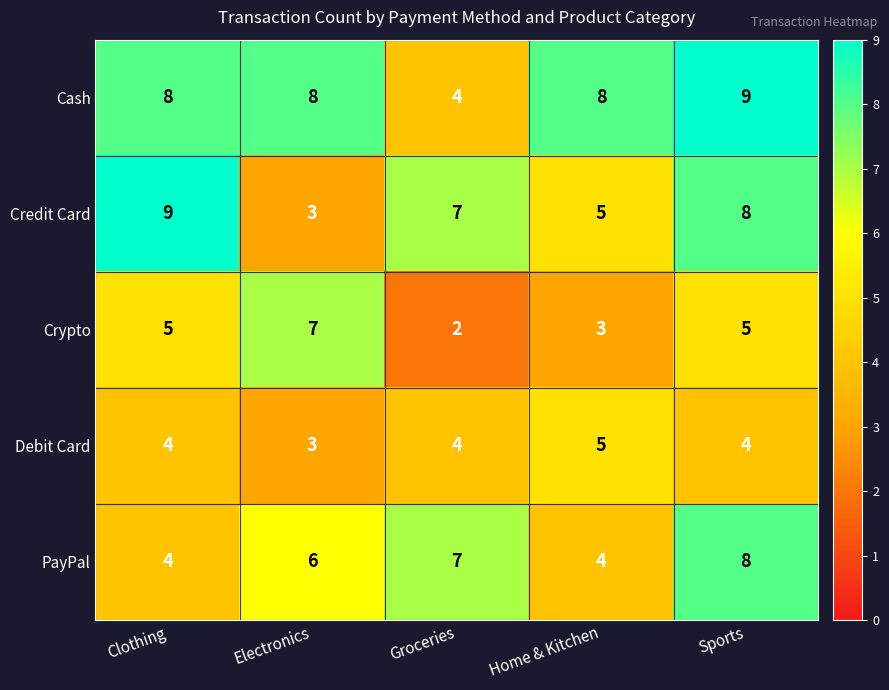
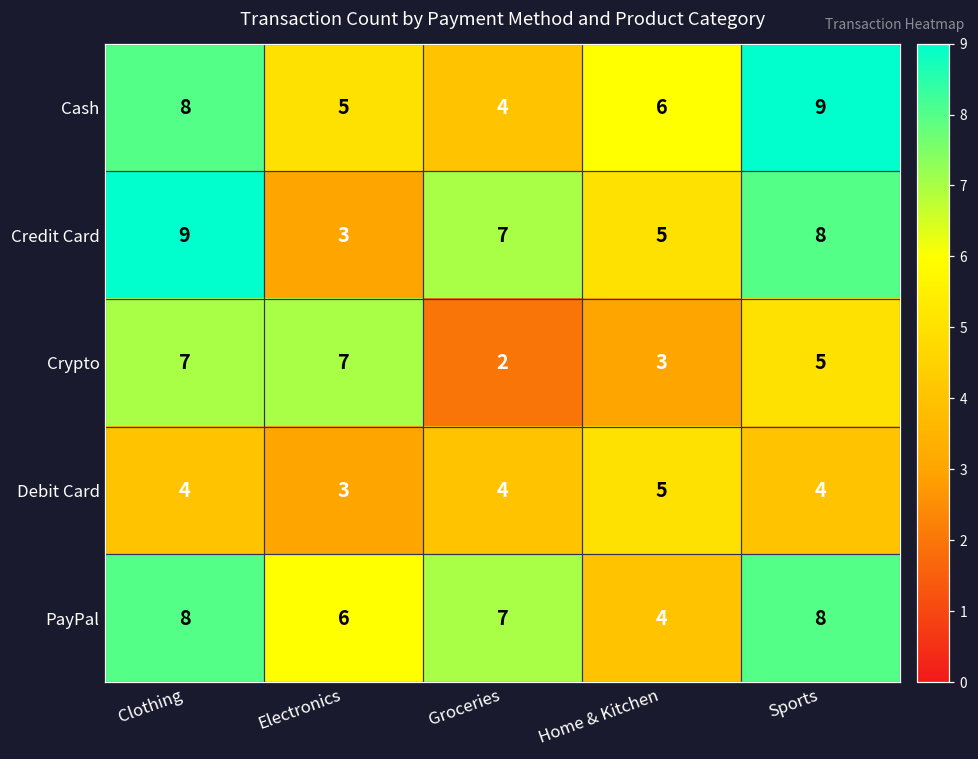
  {
    "Cash": {
      "Clothing": 8,
-     "Electronics": 8,
+     "Electronics": 5,
      "Groceries": 4,
-     "Home & Kitchen": 8,
+     "Home & Kitchen": 6,
      "Sports": 9
    },
    "Credit Card": {
      "Clothing": 9,
      "Electronics": 3,
      "Groceries": 7,
      "Home & Kitchen": 5,
      "Sports": 8
    },
    "Crypto": {
-     "Clothing": 5,
+     "Clothing": 7,
      "Electronics": 7,
      "Groceries": 2,
      "Home & Kitchen": 3,
      "Sports": 5
    },
    "Debit Card": {
      "Clothing": 4,
      "Electronics": 3,
      "Groceries": 4,
      "Home & Kitchen": 5,
      "Sports": 4
    },
    "PayPal": {
-     "Clothing": 4,
+     "Clothing": 8,
      "Electronics": 6,
      "Groceries": 7,
      "Home & Kitchen": 4,
      "Sports": 8
    }
  }
